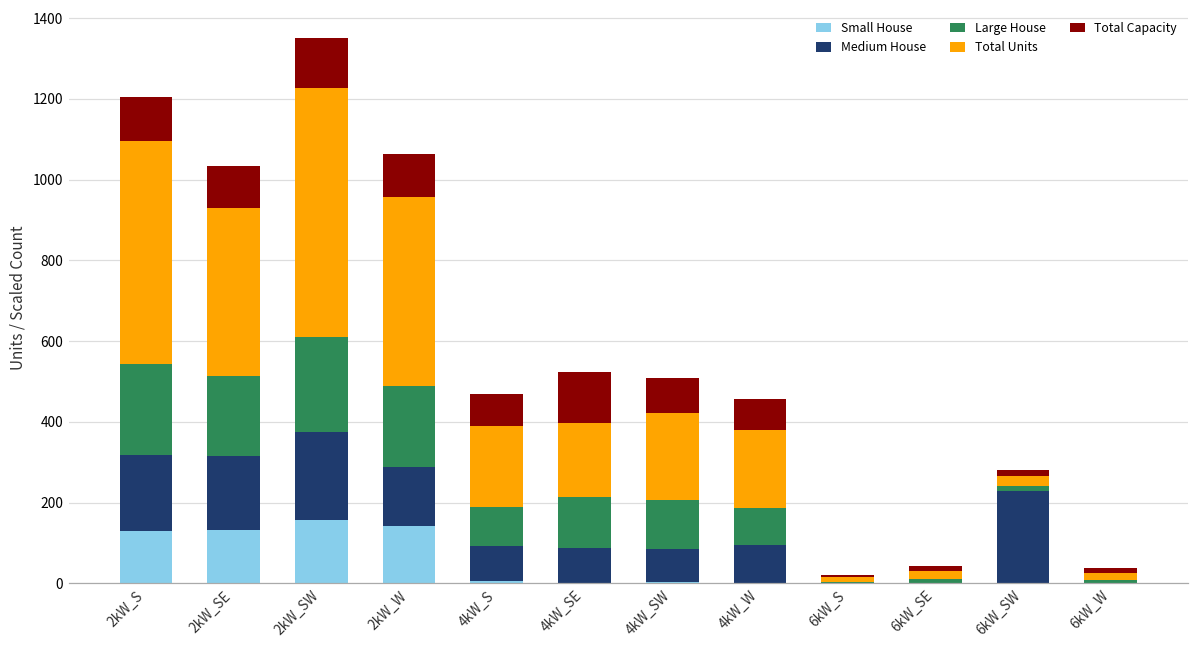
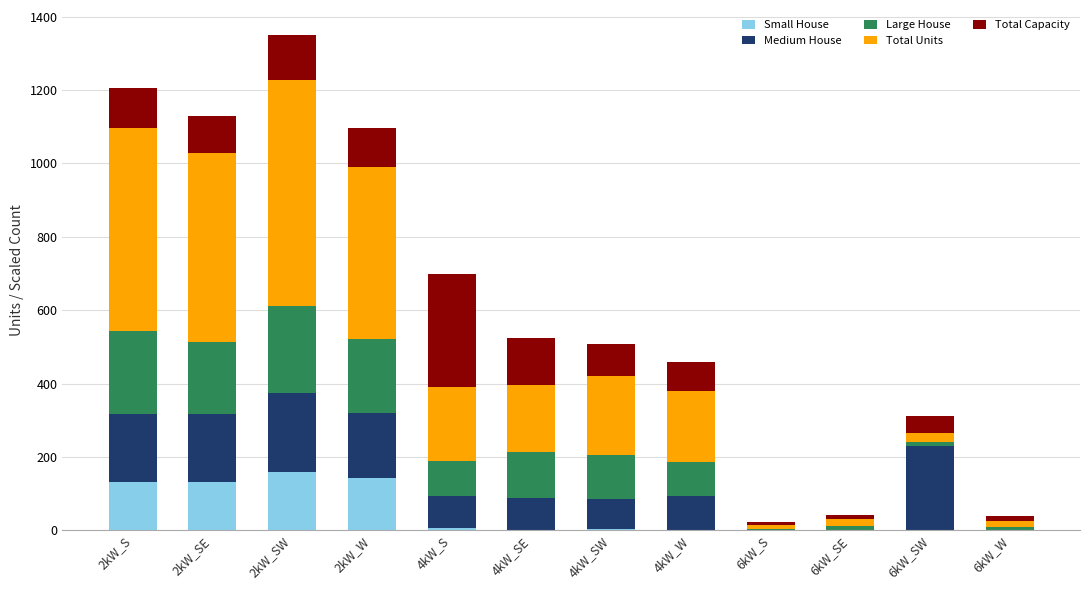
  {
    "Small House": {
      "2kW_S": 130,
      "2kW_SE": 130,
      "2kW_SW": 160,
      "2kW_W": 140,
      "6kW_S": 0,
      "6kW_SE": 0,
      "6kW_SW": 0,
      "6kW_W": 0
    },
    "Medium House": {
      "2kW_S": 190,
      "2kW_SE": 180,
      "2kW_SW": 220,
-     "2kW_W": 150,
+     "2kW_W": 180,
      "4kW_S": 90,
      "4kW_SE": 90,
      "4kW_SW": 80,
      "4kW_W": 90,
      "6kW_S": 0,
      "6kW_SW": 230
    },
    "Large House": {
      "2kW_S": 230,
      "2kW_SE": 200,
      "2kW_SW": 240,
      "2kW_W": 200,
      "4kW_S": 100,
      "4kW_SE": 130,
      "4kW_SW": 120,
      "4kW_W": 90,
      "6kW_SE": 10,
      "6kW_SW": 10
    },
    "Total Units": {
      "2kW_S": 550,
-     "2kW_SE": 420,
+     "2kW_SE": 510,
      "2kW_SW": 620,
      "2kW_W": 470,
      "4kW_S": 200,
      "4kW_SE": 180,
      "4kW_SW": 220,
      "4kW_W": 190,
      "6kW_S": 10,
      "6kW_SE": 20,
      "6kW_SW": 30,
      "6kW_W": 20
    },
    "Total Capacity": {
      "2kW_S": 110,
      "2kW_SE": 100,
      "2kW_SW": 120,
      "2kW_W": 110,
-     "4kW_S": 80,
+     "4kW_S": 310,
      "4kW_SE": 130,
      "4kW_SW": 90,
      "4kW_W": 80,
      "6kW_SE": 10,
-     "6kW_SW": 20,
+     "6kW_SW": 50,
      "6kW_W": 10
    }
  }
